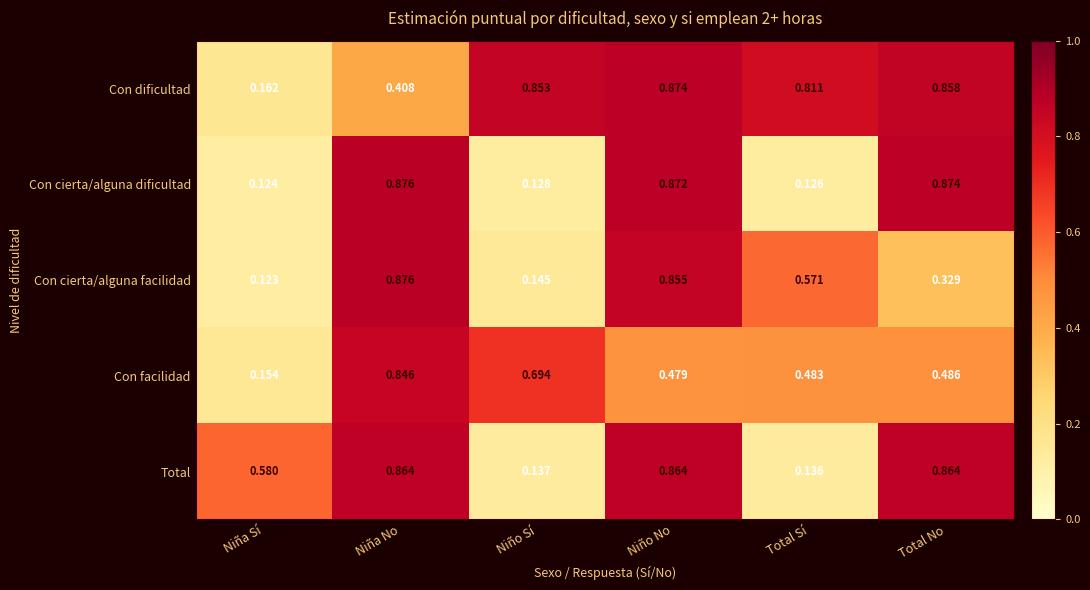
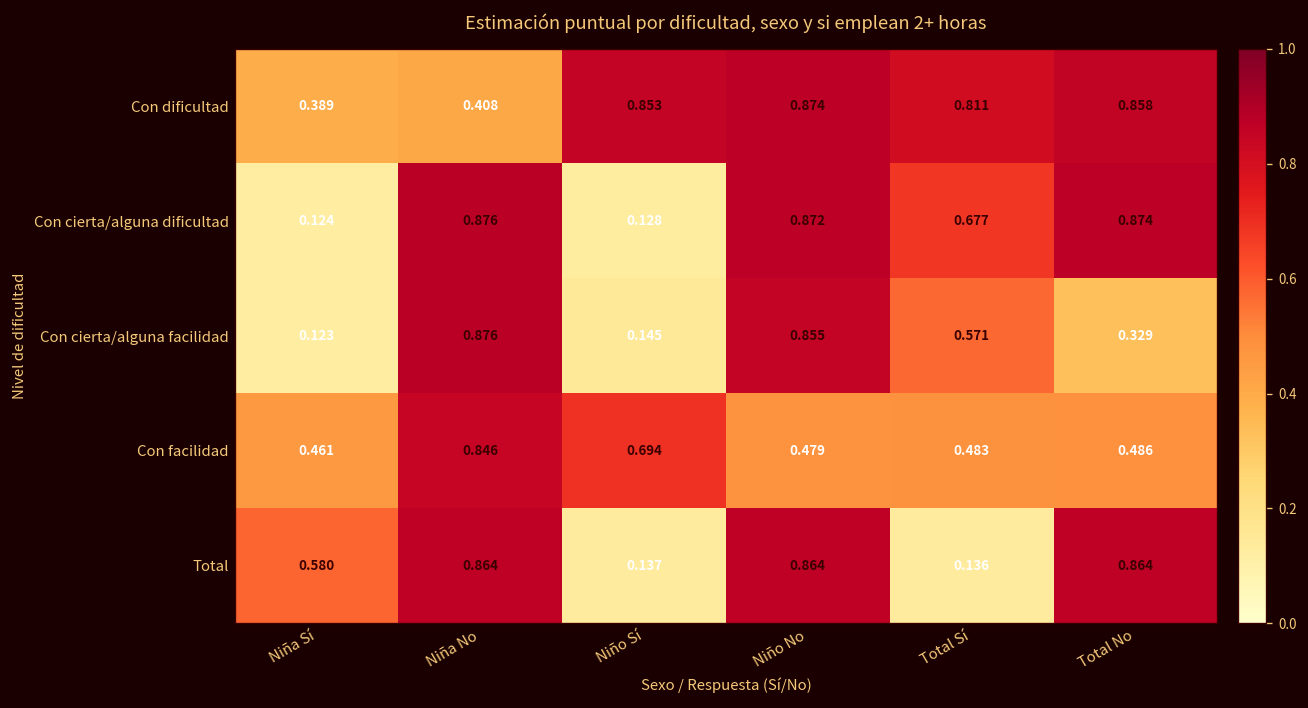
  {
    "Con dificultad": {
-     "Niña Sí": 0.162,
+     "Niña Sí": 0.389,
      "Niña No": 0.408,
      "Niño Sí": 0.853,
      "Niño No": 0.874,
      "Total Sí": 0.811,
      "Total No": 0.858
    },
    "Con cierta/alguna dificultad": {
      "Niña Sí": 0.124,
      "Niña No": 0.876,
      "Niño Sí": 0.128,
      "Niño No": 0.872,
-     "Total Sí": 0.126,
+     "Total Sí": 0.677,
      "Total No": 0.874
    },
    "Con cierta/alguna facilidad": {
      "Niña Sí": 0.123,
      "Niña No": 0.876,
      "Niño Sí": 0.145,
      "Niño No": 0.855,
      "Total Sí": 0.571,
      "Total No": 0.329
    },
    "Con facilidad": {
-     "Niña Sí": 0.154,
+     "Niña Sí": 0.461,
      "Niña No": 0.846,
      "Niño Sí": 0.694,
      "Niño No": 0.479,
      "Total Sí": 0.483,
      "Total No": 0.486
    },
    "Total": {
      "Niña Sí": 0.580,
      "Niña No": 0.864,
      "Niño Sí": 0.137,
      "Niño No": 0.864,
      "Total Sí": 0.136,
      "Total No": 0.864
    }
  }
